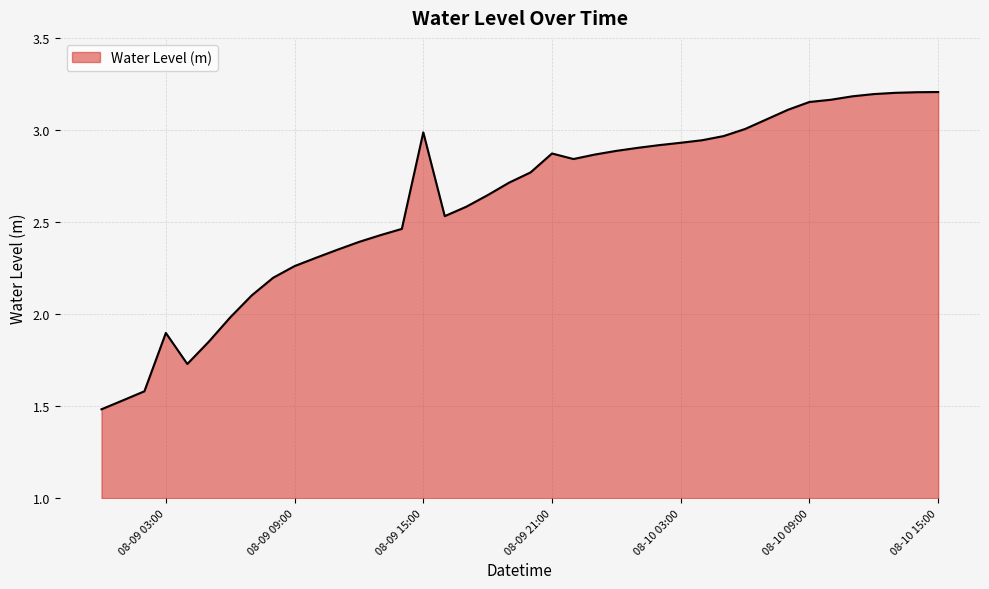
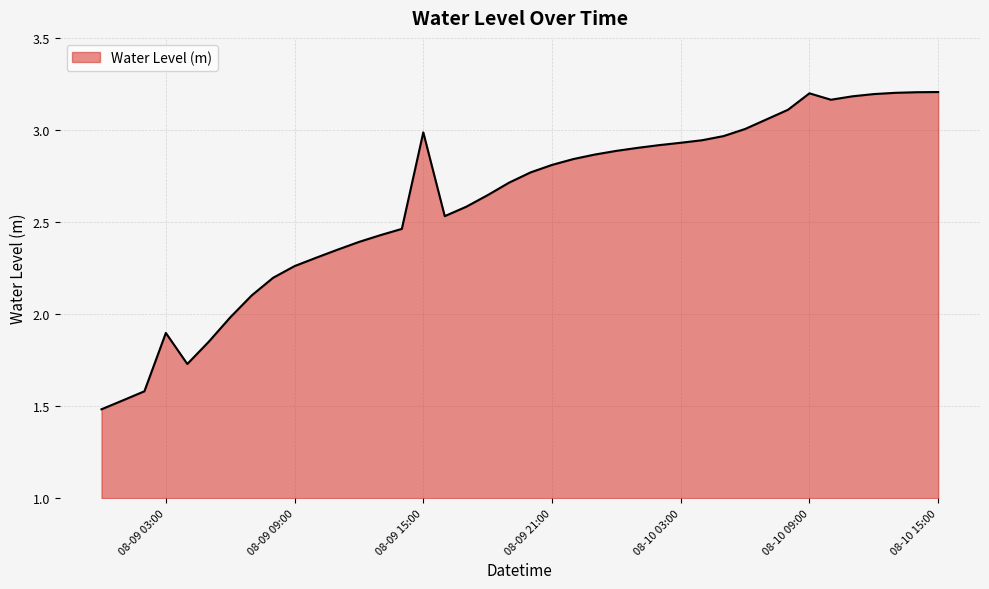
  {
    "08-09 03:00": 1.90,
    "08-09 09:00": 2.26,
    "08-09 15:00": 2.99,
-   "08-09 21:00": 2.87,
+   "08-09 21:00": 2.81,
    "08-10 03:00": 2.93,
-   "08-10 09:00": 3.15,
+   "08-10 09:00": 3.20,
    "08-10 15:00": 3.21
  }
